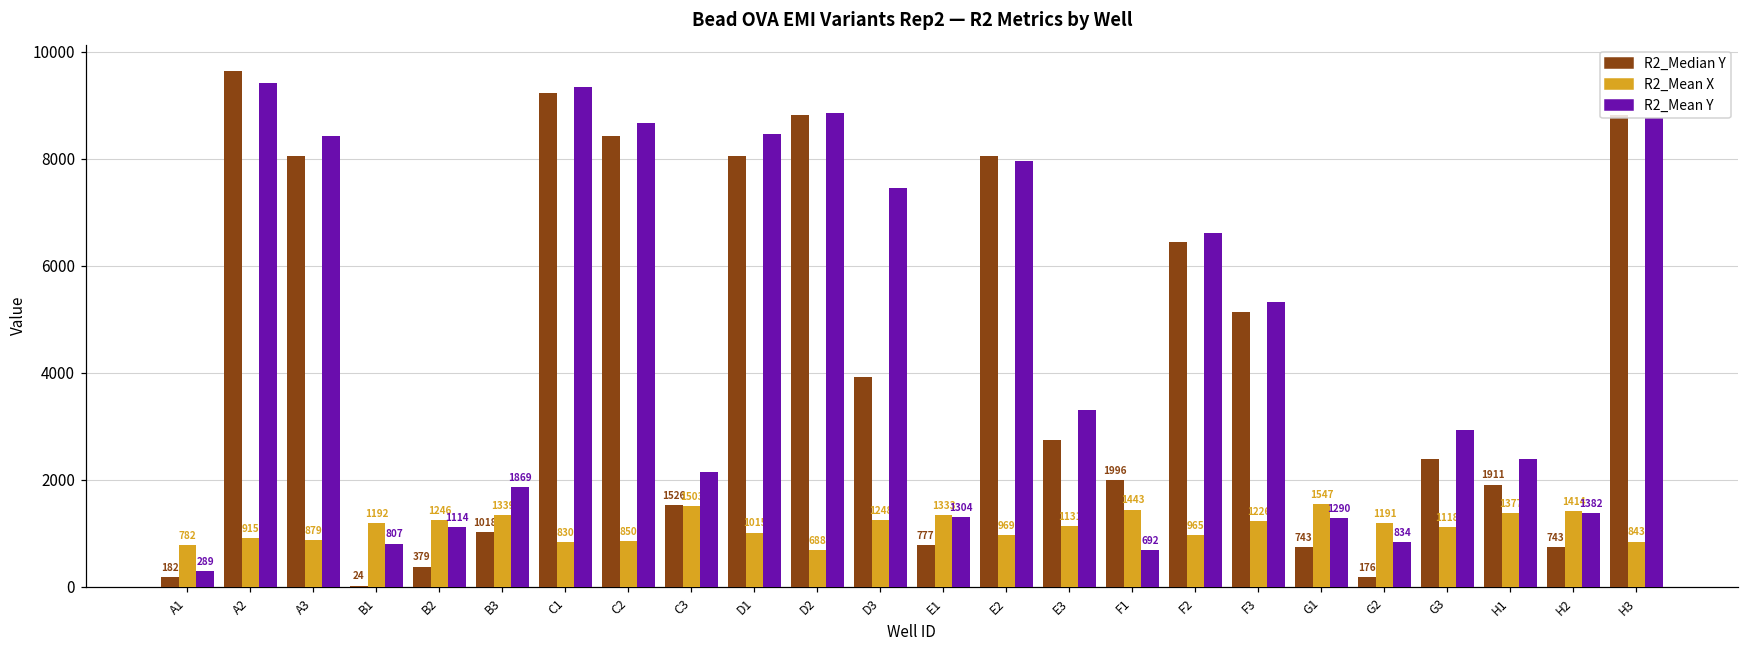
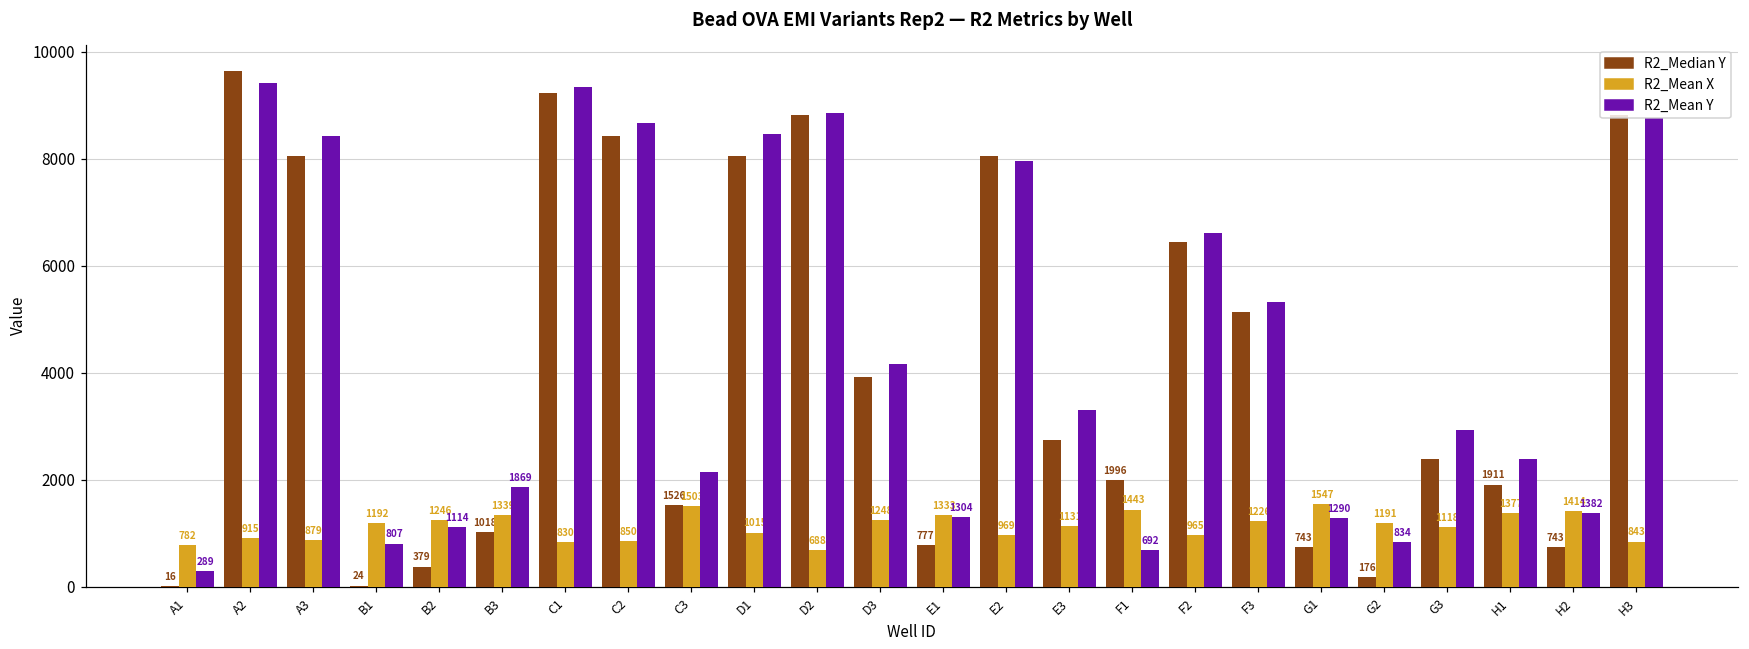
  {
    "R2_Median Y": {
-     "A1": 182,
+     "A1": 16,
      "B1": 24,
      "B2": 379,
      "B3": 1018,
      "E1": 777,
      "F1": 1996,
      "G1": 743,
      "G2": 176,
      "H1": 1911,
      "H2": 743
    },
    "R2_Mean X": {
      "A1": 782,
      "A2": 915,
      "A3": 879,
      "B1": 1192,
      "B2": 1246,
      "B3": 1339,
      "C1": 830,
      "C2": 850,
      "D1": 1015,
      "D2": 688,
      "D3": 1248,
      "E2": 969,
      "E3": 1131,
      "F1": 1443,
      "F2": 965,
      "F3": 1226,
      "G1": 1547,
      "G2": 1191,
      "G3": 1118,
      "H1": 1377,
      "H3": 843
    },
    "R2_Mean Y": {
      "A2": 9400,
      "A3": 8400,
      "C1": 9300,
      "C2": 8700,
      "C3": 2100,
      "D1": 8500,
      "D2": 8900,
-     "D3": 7400,
+     "D3": 4200,
      "E2": 7900,
      "E3": 3300,
      "F2": 6600,
      "F3": 5300,
      "G3": 2900,
      "H1": 2400
    }
  }
